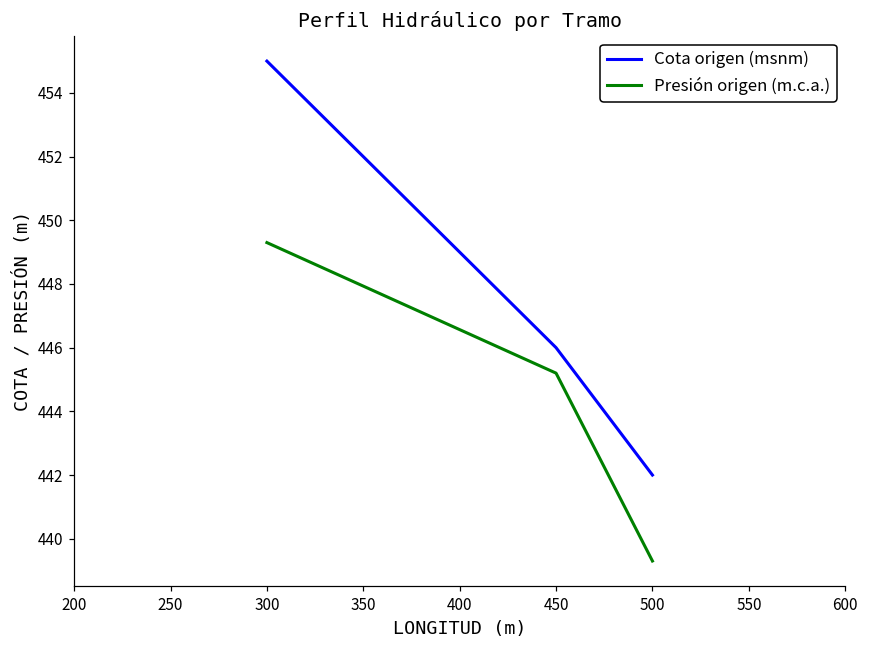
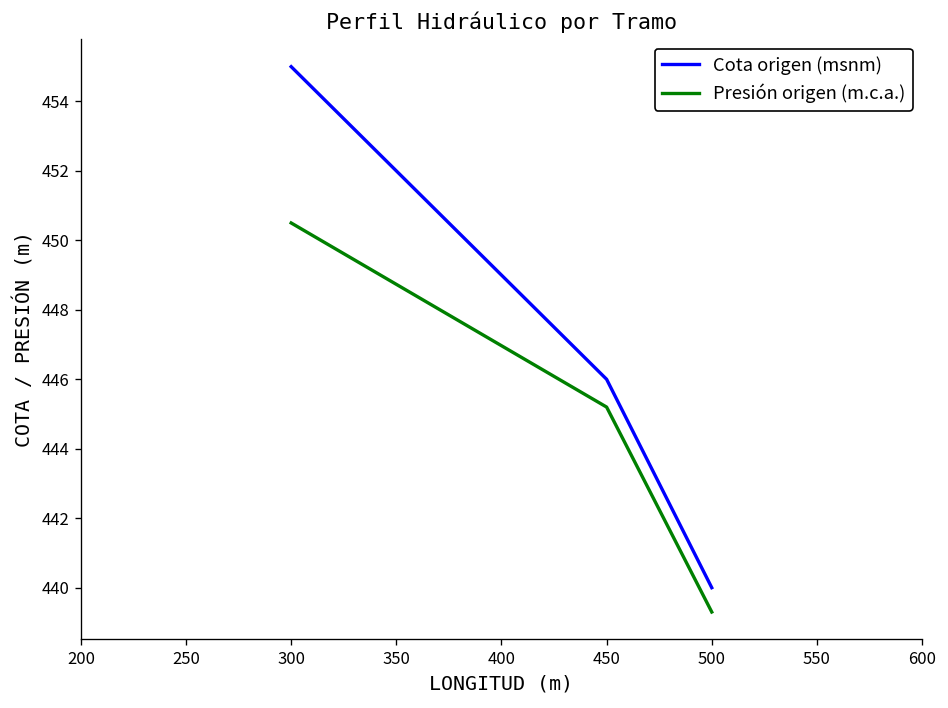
  {
    "Cota origen (msnm)": {
      "300": 455,
      "450": 446,
-     "500": 442
+     "500": 440
    },
    "Presión origen (m.c.a.)": {
-     "300": 449.3,
+     "300": 450.5,
      "450": 445.2,
      "500": 439.3
    }
  }
